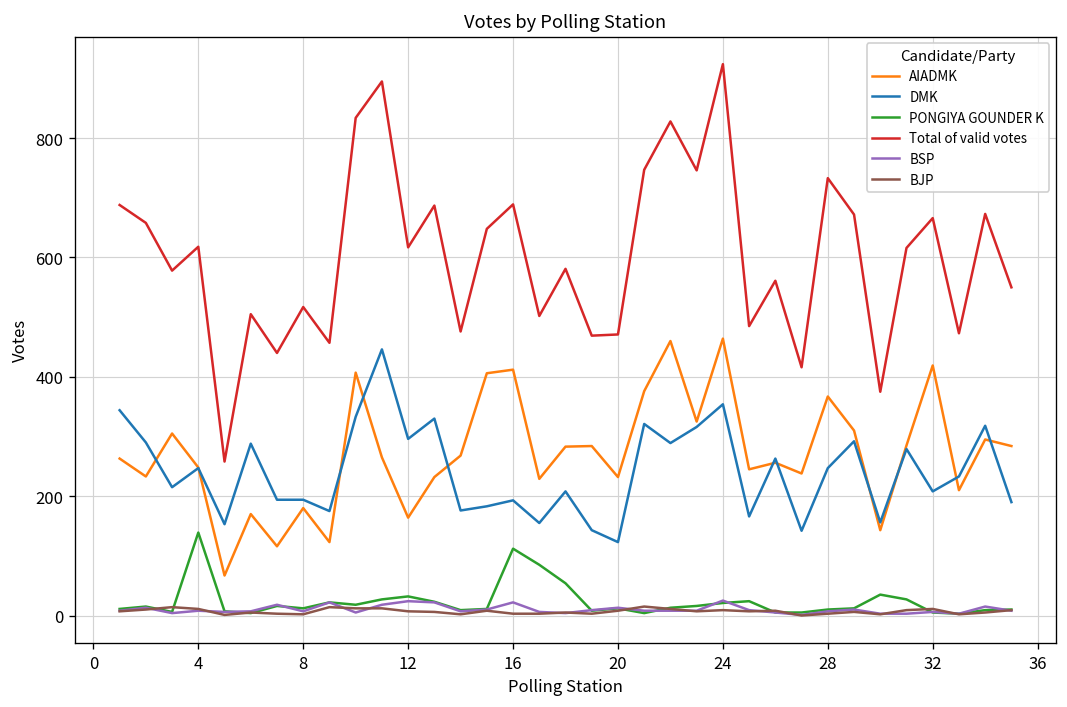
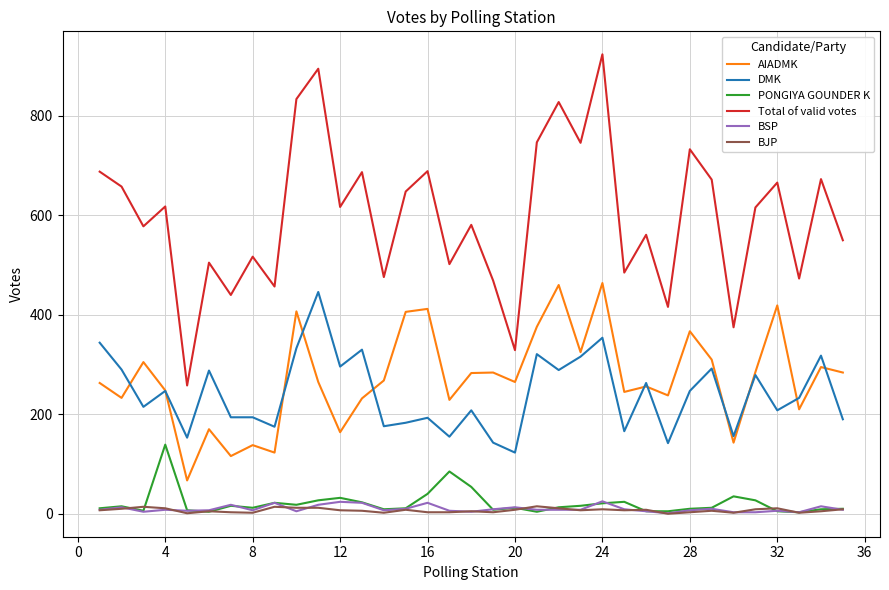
  {
    "AIADMK": {
-     "8": 180,
+     "8": 140,
      "12": 160,
      "16": 410,
-     "20": 230,
+     "20": 270,
      "24": 460,
      "28": 370,
      "32": 420
    },
    "DMK": {
      "8": 190,
      "12": 300,
      "16": 190,
      "20": 120,
      "24": 350,
      "28": 250,
      "32": 210
    },
    "PONGIYA GOUNDER K": {
      "4": 140,
      "12": 30,
-     "16": 110
+     "16": 40
    },
    "Total of valid votes": {
      "4": 620,
      "8": 520,
      "12": 620,
      "16": 690,
-     "20": 470,
+     "20": 330,
      "24": 920,
      "28": 730,
      "32": 670
    },
    "BSP": {
      "12": 20,
      "16": 20
    },
    "BJP": {
      "12": 10,
      "16": 0,
      "24": 10
    }
  }
